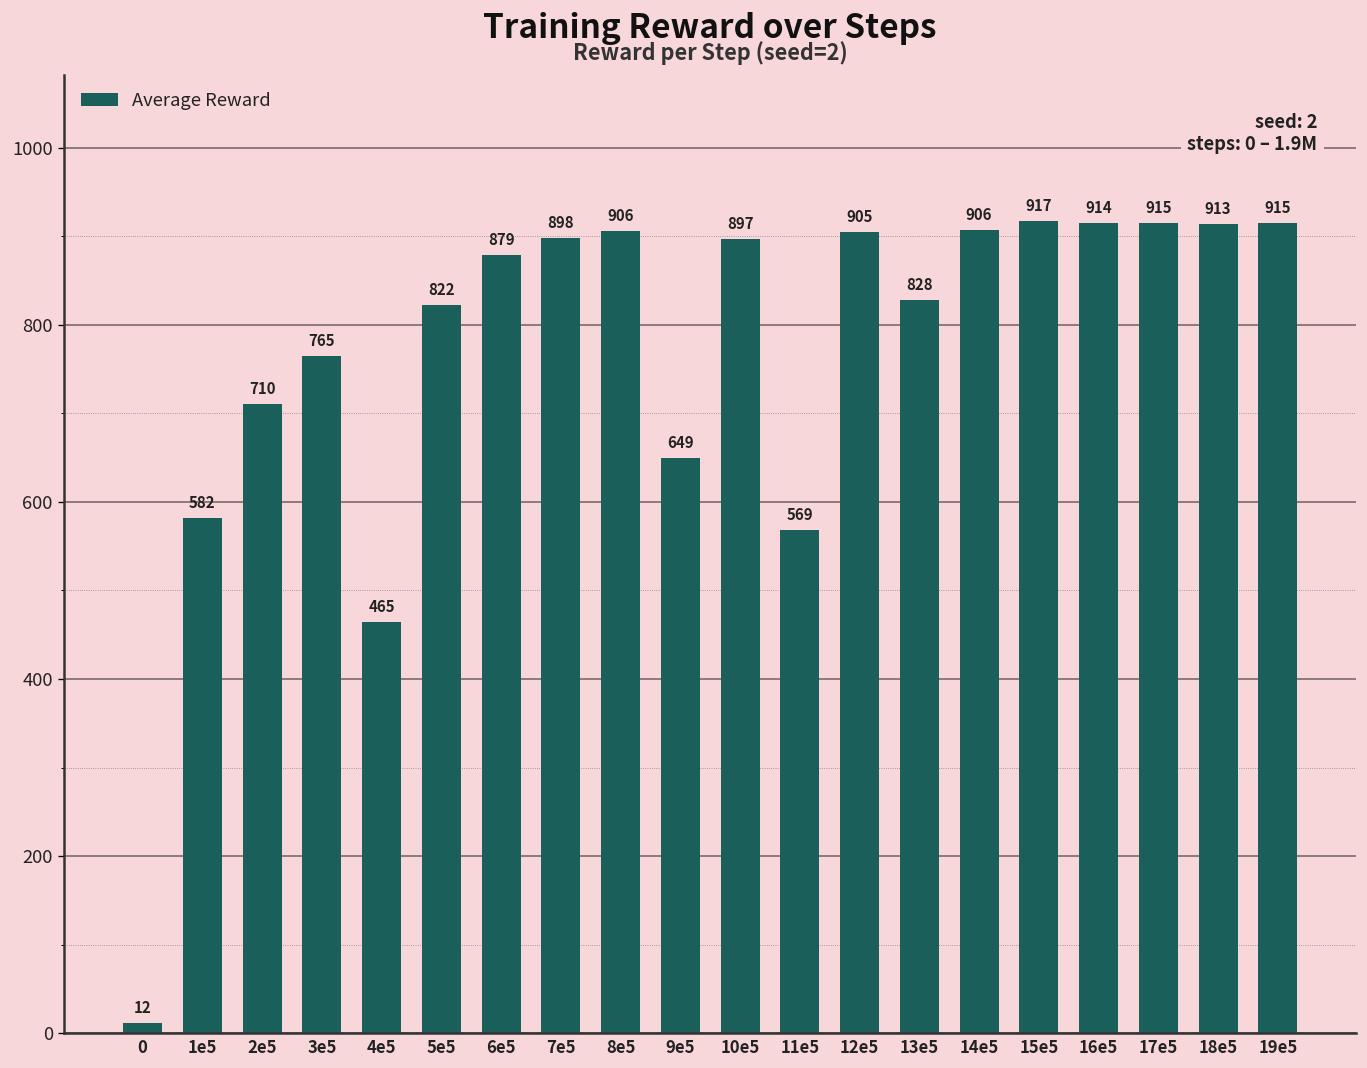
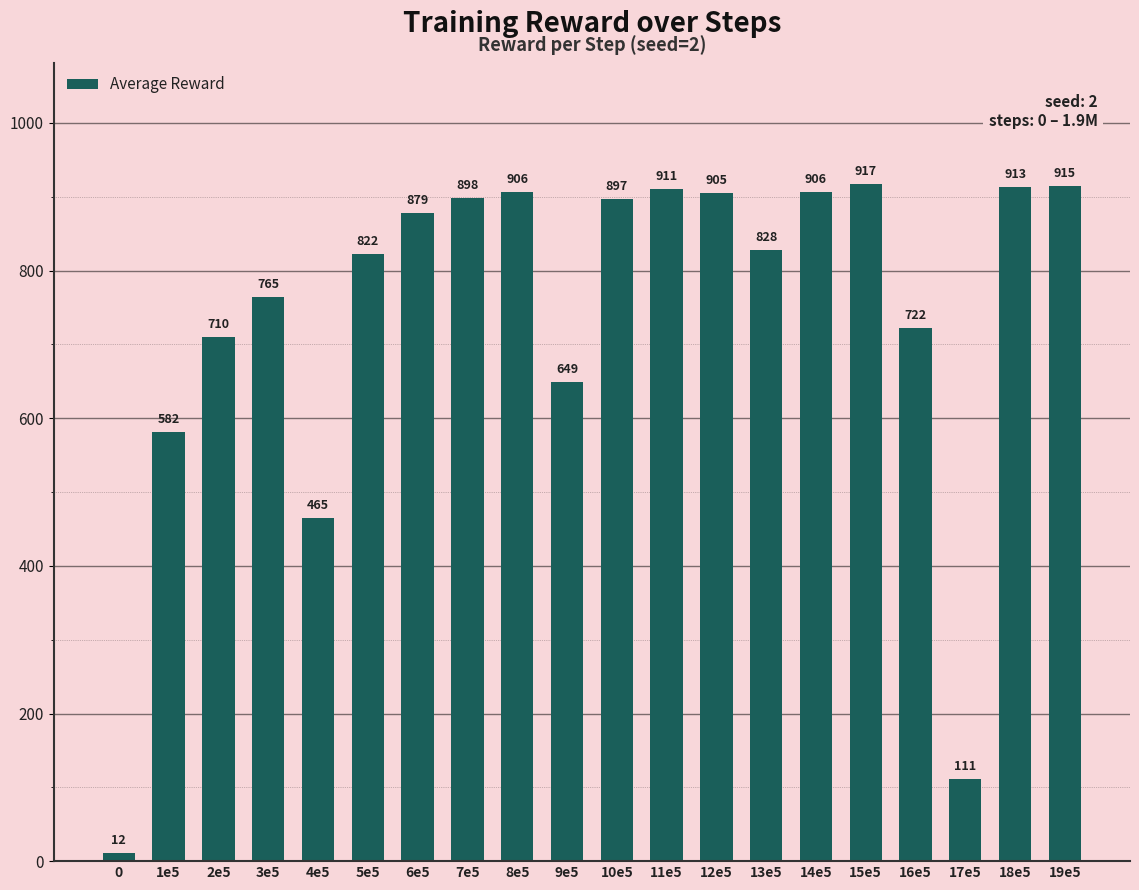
  {
    "0": 12,
    "1e5": 582,
    "2e5": 710,
    "3e5": 765,
    "4e5": 465,
    "5e5": 822,
    "6e5": 879,
    "7e5": 898,
    "8e5": 906,
    "9e5": 649,
    "10e5": 897,
-   "11e5": 569,
+   "11e5": 911,
    "12e5": 905,
    "13e5": 828,
    "14e5": 906,
    "15e5": 917,
-   "16e5": 914,
-   "17e5": 915,
+   "16e5": 722,
+   "17e5": 111,
    "18e5": 913,
    "19e5": 915
  }
